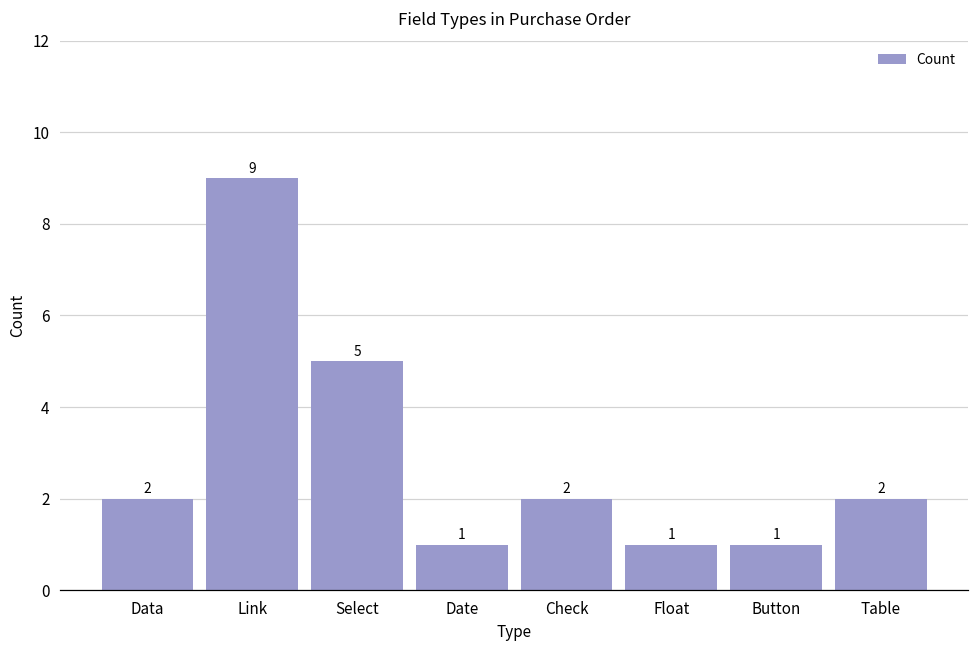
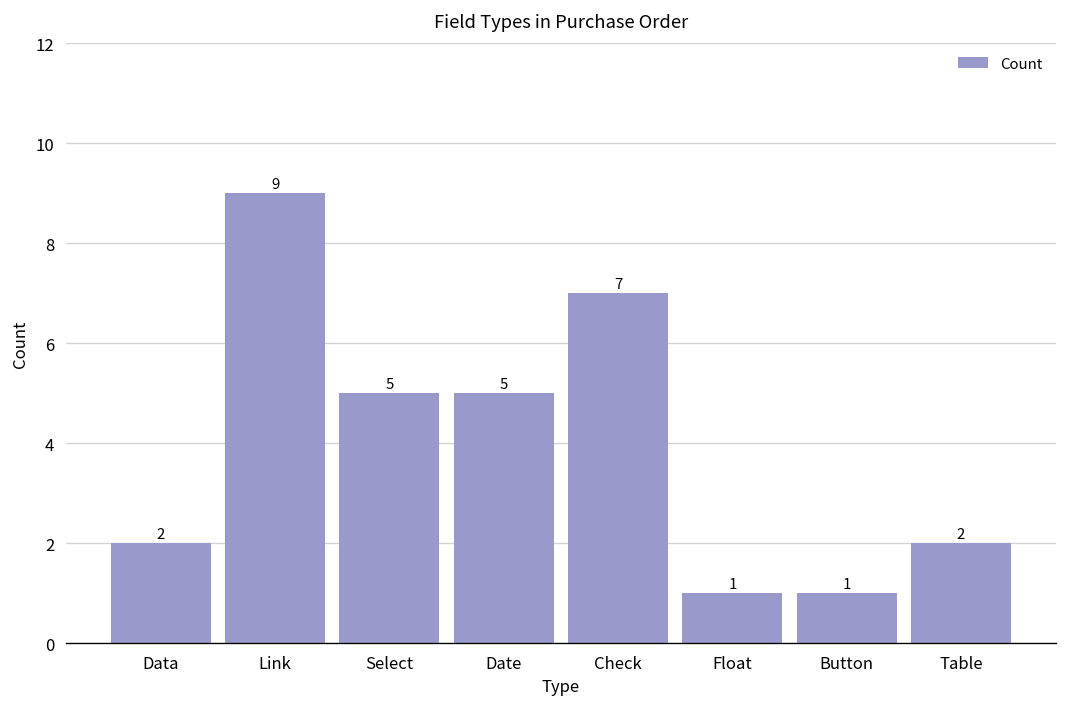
  {
    "Data": 2,
    "Link": 9,
    "Select": 5,
-   "Date": 1,
-   "Check": 2,
+   "Date": 5,
+   "Check": 7,
    "Float": 1,
    "Button": 1,
    "Table": 2
  }
